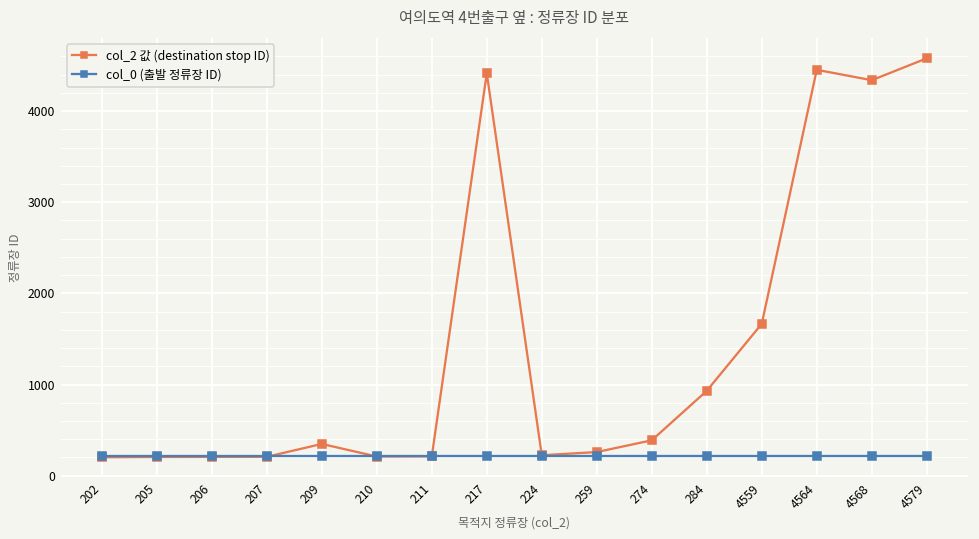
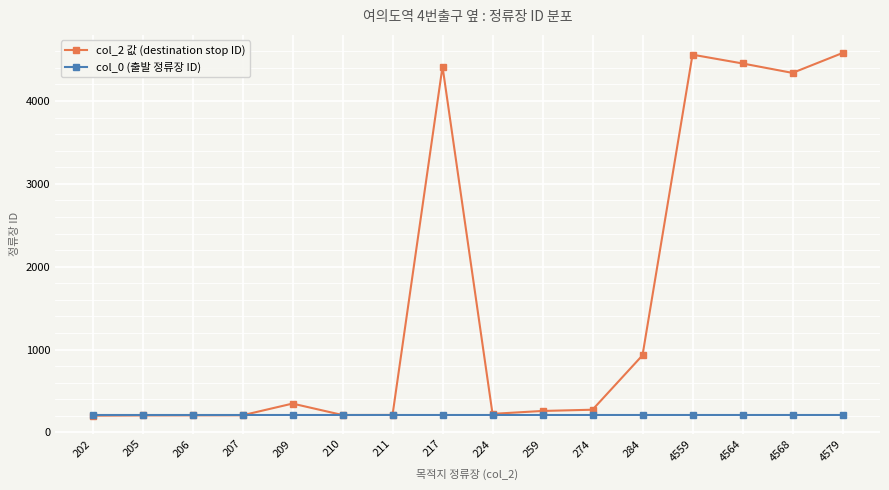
  {
    "col_2 값 (destination stop ID)": {
      "209": 300,
      "217": 4400,
      "259": 300,
-     "274": 400,
+     "274": 300,
      "284": 900,
-     "4559": 1700,
+     "4559": 4600,
      "4564": 4500,
      "4568": 4300,
      "4579": 4600
    },
    "col_0 (출발 정류장 ID)": {
      "209": 200,
      "217": 200,
      "259": 200,
      "274": 200,
      "284": 200,
      "4559": 200,
      "4564": 200,
      "4568": 200,
      "4579": 200
    }
  }
